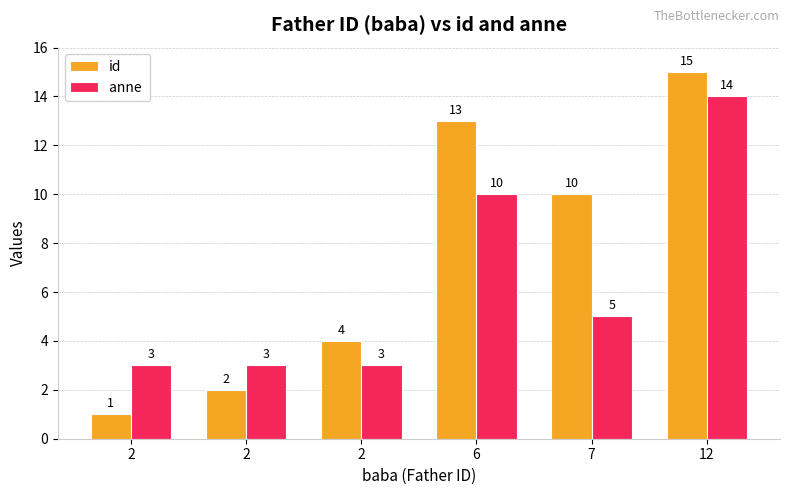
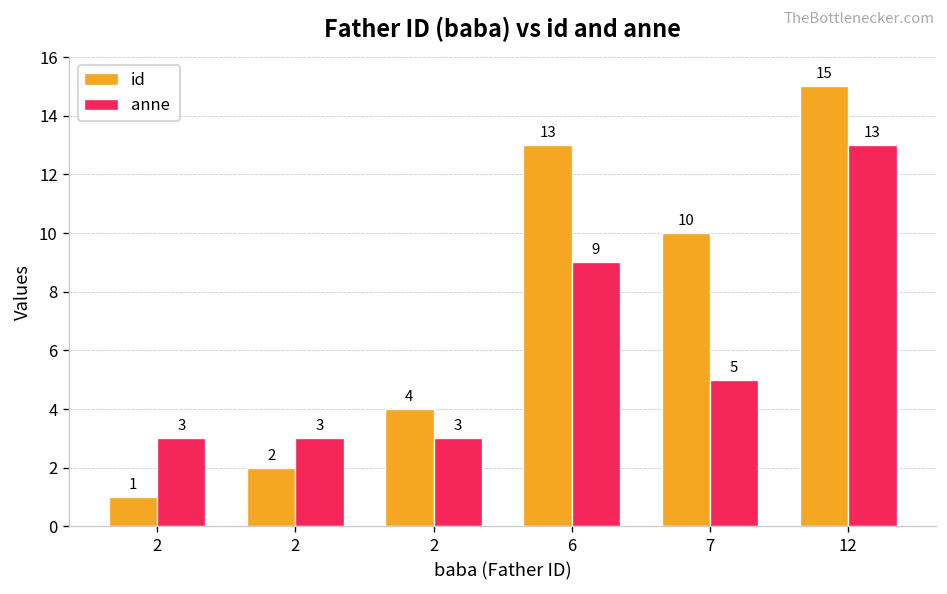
  {
    "id": {
      "6": 13,
      "7": 10,
      "12": 15
    },
    "anne": {
-     "6": 10,
+     "6": 9,
      "7": 5,
-     "12": 14
+     "12": 13
    }
  }
